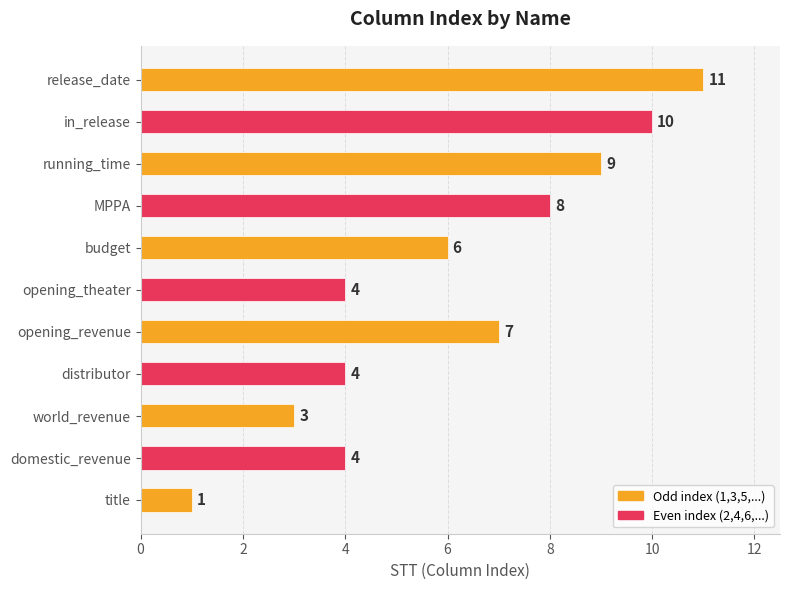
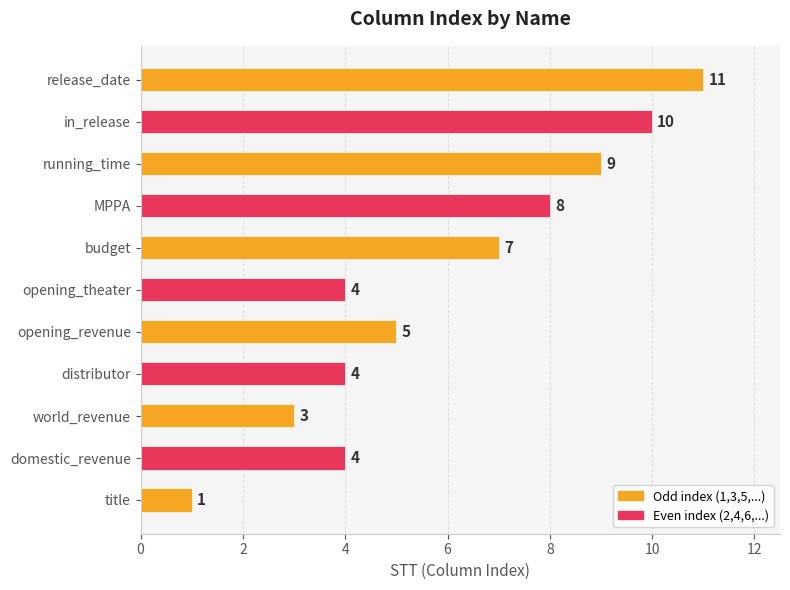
  {
    "release_date": 11,
    "in_release": 10,
    "running_time": 9,
    "MPPA": 8,
-   "budget": 6,
+   "budget": 7,
    "opening_theater": 4,
-   "opening_revenue": 7,
+   "opening_revenue": 5,
    "distributor": 4,
    "world_revenue": 3,
    "domestic_revenue": 4,
    "title": 1
  }
